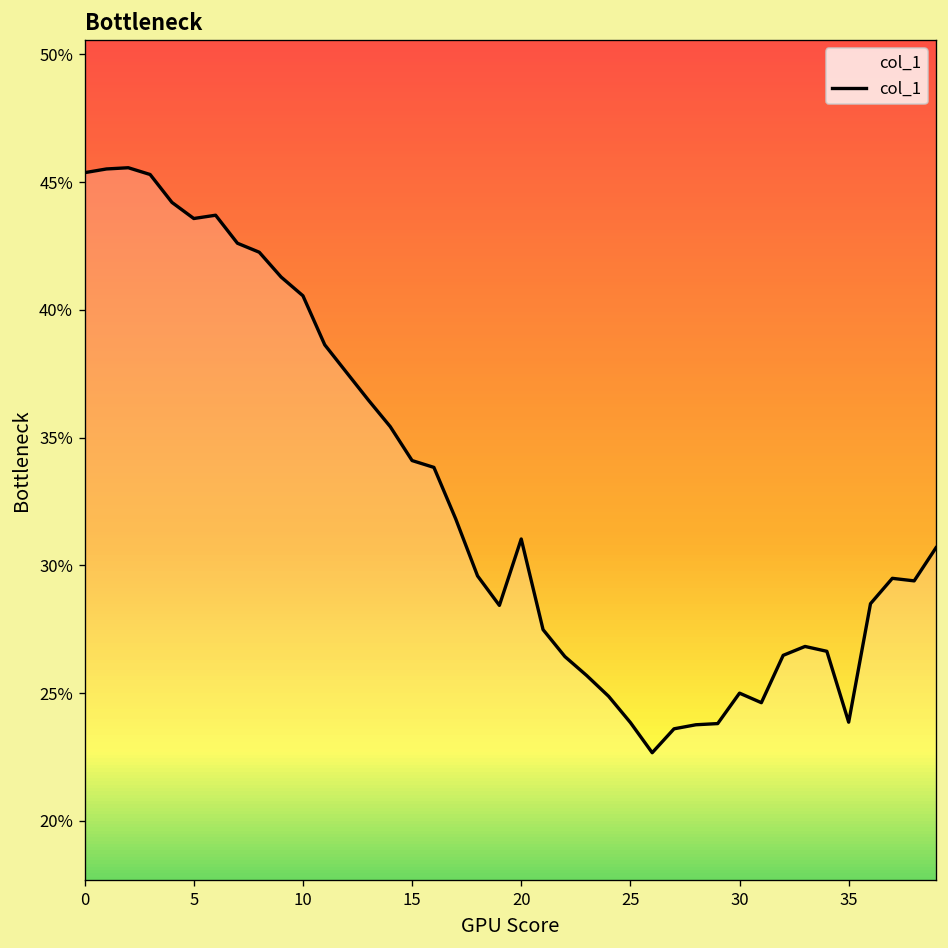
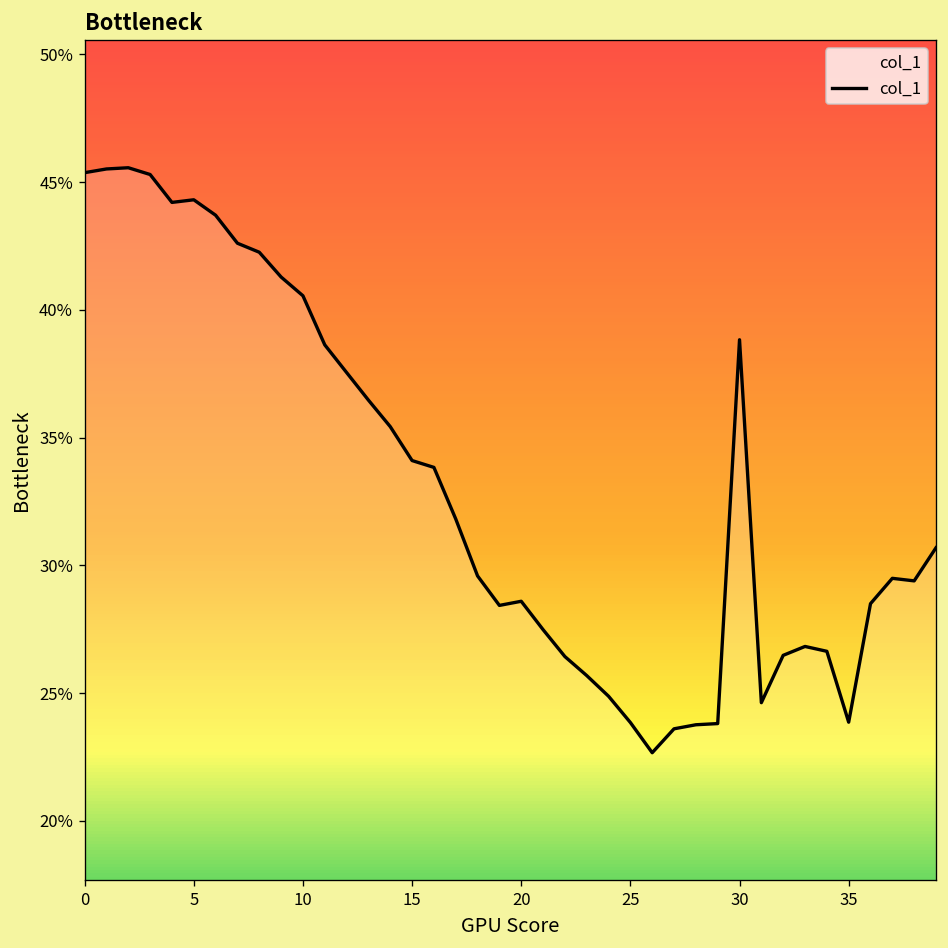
  {
    "0": "45.4%",
-   "5": "43.6%",
+   "5": "44.3%",
    "10": "40.6%",
    "15": "34.1%",
-   "20": "31.0%",
+   "20": "28.6%",
    "25": "23.8%",
-   "30": "25.0%",
+   "30": "38.8%",
    "35": "23.9%"
  }
